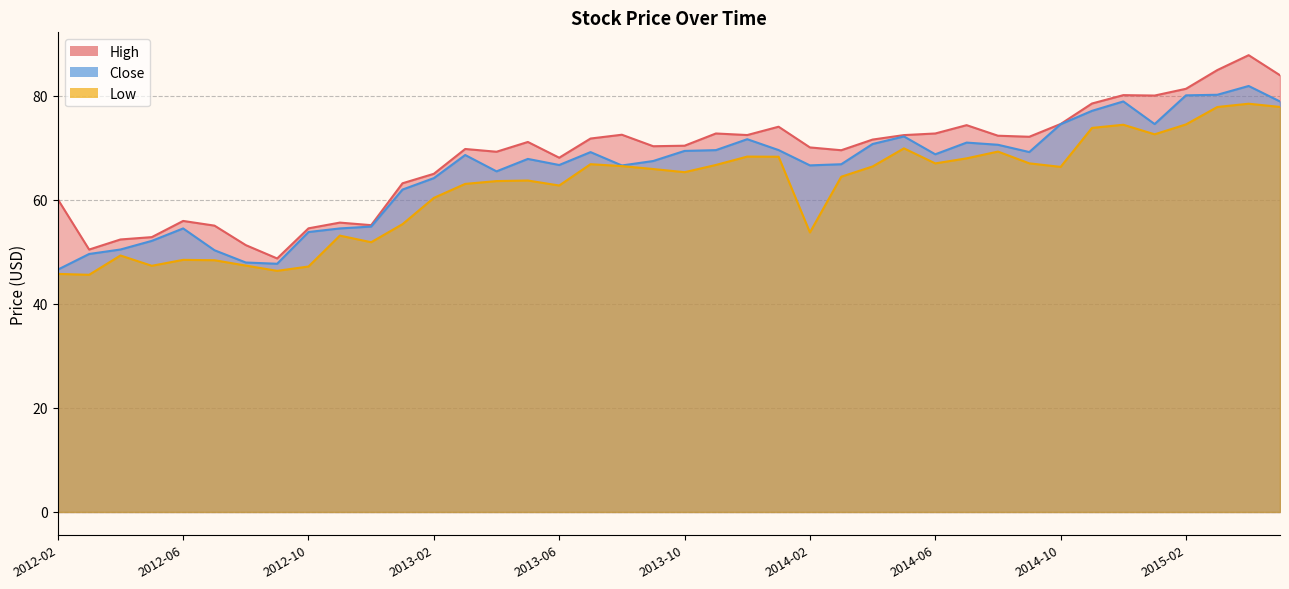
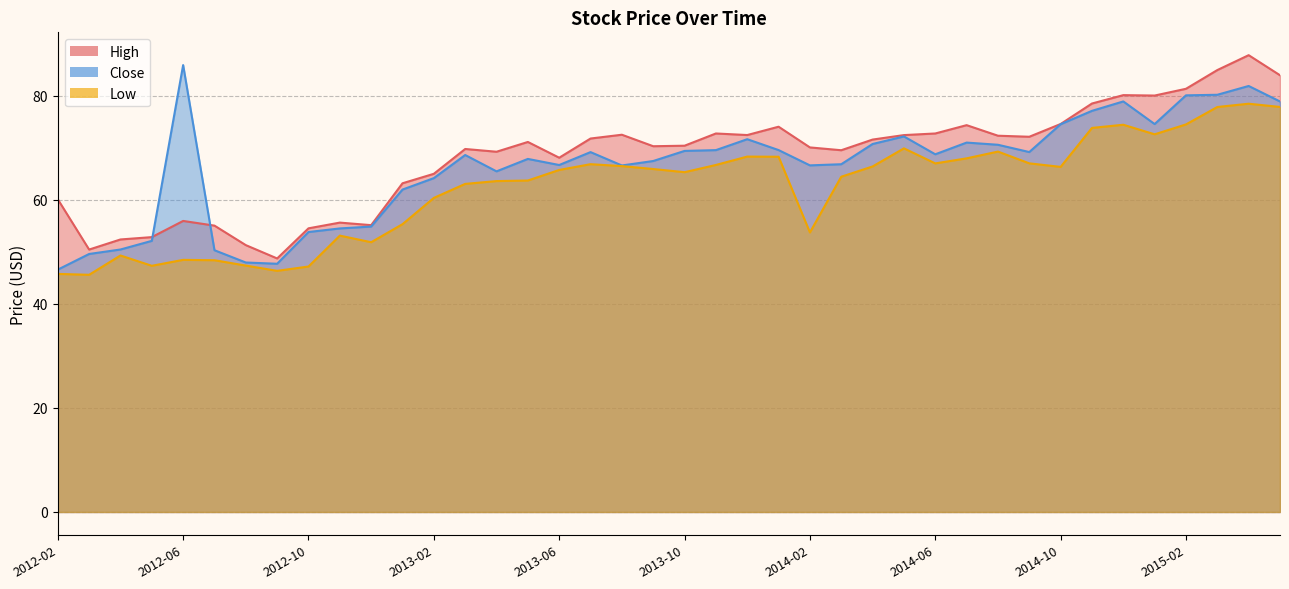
  {
    "High": {
      "2012-02": 60,
      "2012-06": 56,
      "2012-10": 55,
      "2013-02": 65,
      "2013-06": 68,
      "2013-10": 70,
      "2014-02": 70,
      "2014-06": 73,
      "2015-02": 81
    },
    "Close": {
      "2012-02": 47,
-     "2012-06": 55,
+     "2012-06": 86,
      "2012-10": 54,
      "2013-02": 64,
      "2013-06": 67,
      "2013-10": 69,
      "2014-02": 67,
      "2014-06": 69,
      "2015-02": 80
    },
    "Low": {
      "2012-02": 46,
      "2012-06": 48,
      "2012-10": 47,
      "2013-02": 60,
-     "2013-06": 63,
+     "2013-06": 66,
      "2013-10": 65,
      "2014-02": 54,
      "2014-06": 67,
      "2014-10": 66,
      "2015-02": 74
    }
  }
